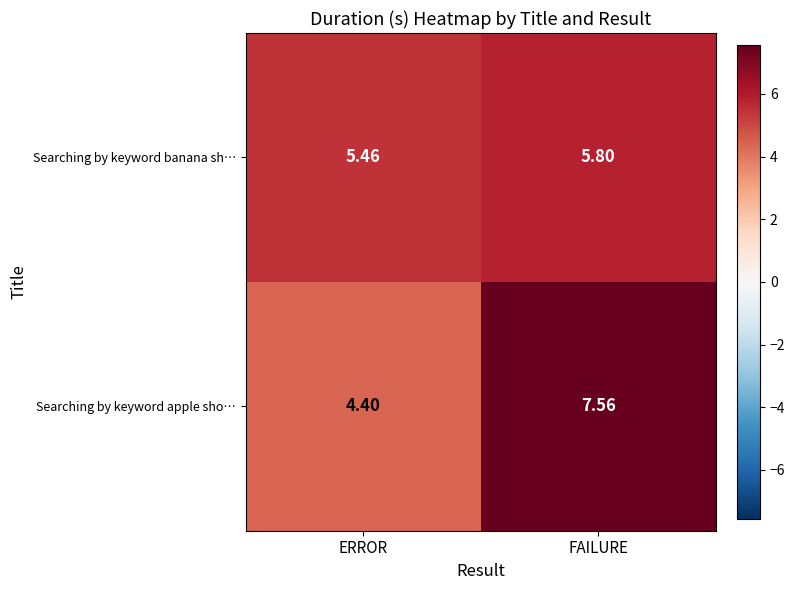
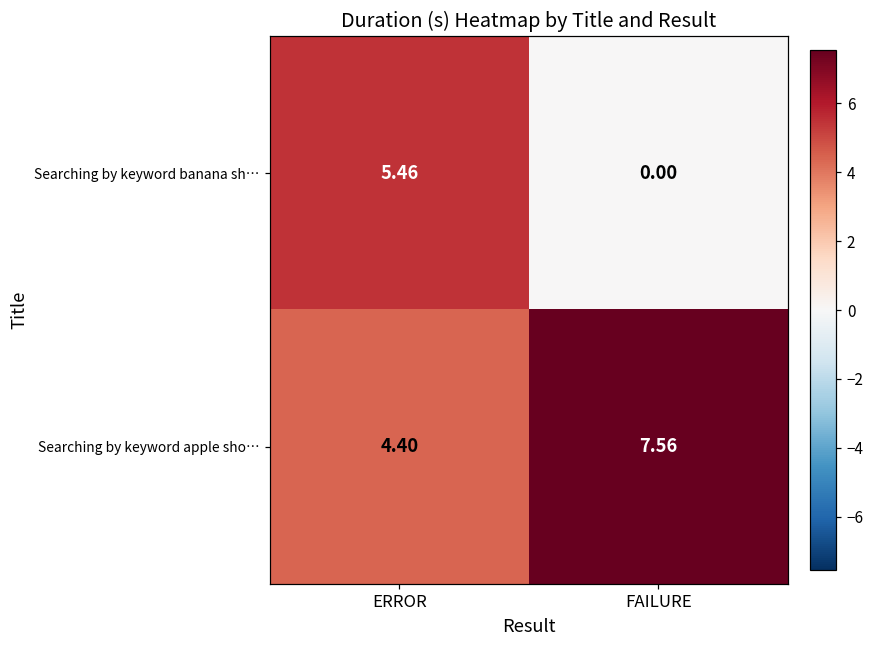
  {
    "Searching by keyword banana sh…": {
      "ERROR": 5.46,
-     "FAILURE": 5.80
+     "FAILURE": 0.00
    },
    "Searching by keyword apple sho…": {
      "ERROR": 4.40,
      "FAILURE": 7.56
    }
  }
